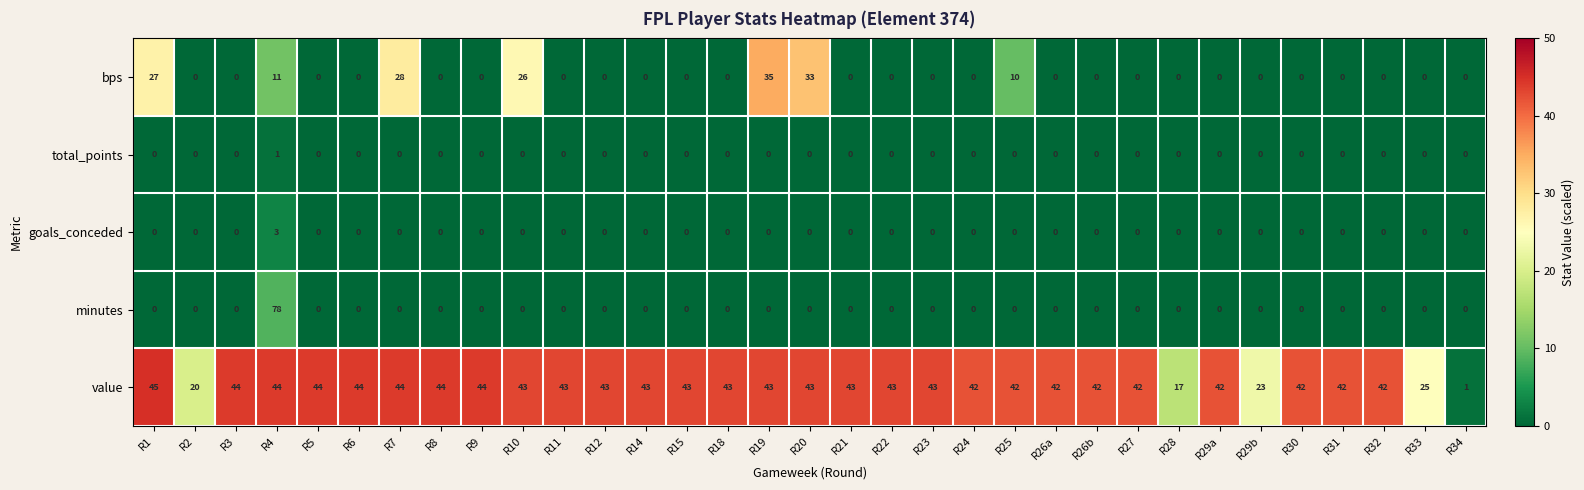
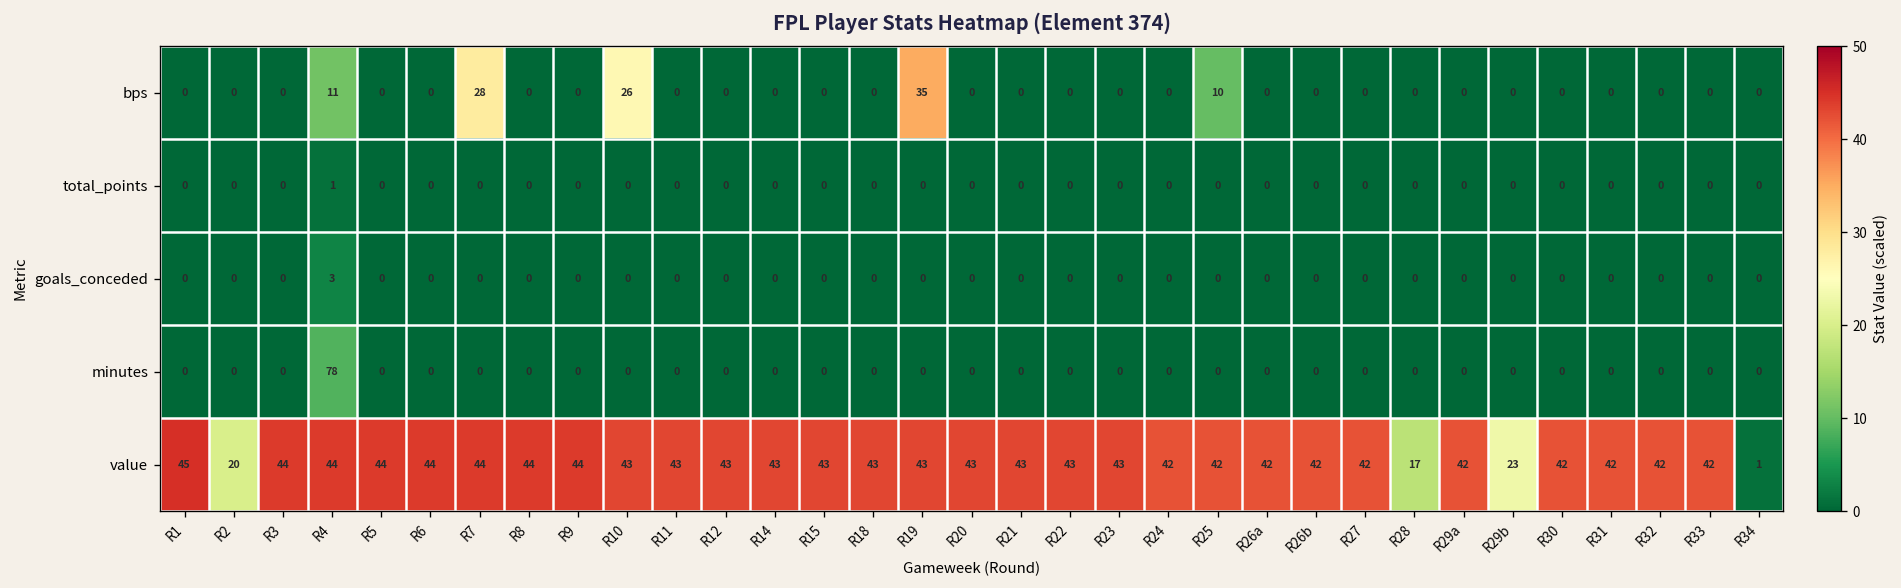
  {
    "bps": {
-     "R1": 27,
+     "R1": 0,
      "R2": 0,
      "R3": 0,
      "R4": 11,
      "R5": 0,
      "R6": 0,
      "R7": 28,
      "R8": 0,
      "R9": 0,
      "R10": 26,
      "R11": 0,
      "R12": 0,
      "R14": 0,
      "R15": 0,
      "R18": 0,
      "R19": 35,
-     "R20": 33,
+     "R20": 0,
      "R21": 0,
      "R22": 0,
      "R23": 0,
      "R24": 0,
      "R25": 10,
      "R26a": 0,
      "R26b": 0,
      "R27": 0,
      "R28": 0,
      "R29a": 0,
      "R29b": 0,
      "R30": 0,
      "R31": 0,
      "R32": 0,
      "R33": 0,
      "R34": 0
    },
    "total_points": {
      "R1": 0,
      "R2": 0,
      "R3": 0,
      "R4": 1,
      "R5": 0,
      "R6": 0,
      "R7": 0,
      "R8": 0,
      "R9": 0,
      "R10": 0,
      "R11": 0,
      "R12": 0,
      "R14": 0,
      "R15": 0,
      "R18": 0,
      "R19": 0,
      "R20": 0,
      "R21": 0,
      "R22": 0,
      "R23": 0,
      "R24": 0,
      "R25": 0,
      "R26a": 0,
      "R26b": 0,
      "R27": 0,
      "R28": 0,
      "R29a": 0,
      "R29b": 0,
      "R30": 0,
      "R31": 0,
      "R32": 0,
      "R33": 0,
      "R34": 0
    },
    "goals_conceded": {
      "R1": 0,
      "R2": 0,
      "R3": 0,
      "R4": 3,
      "R5": 0,
      "R6": 0,
      "R7": 0,
      "R8": 0,
      "R9": 0,
      "R10": 0,
      "R11": 0,
      "R12": 0,
      "R14": 0,
      "R15": 0,
      "R18": 0,
      "R19": 0,
      "R20": 0,
      "R21": 0,
      "R22": 0,
      "R23": 0,
      "R24": 0,
      "R25": 0,
      "R26a": 0,
      "R26b": 0,
      "R27": 0,
      "R28": 0,
      "R29a": 0,
      "R29b": 0,
      "R30": 0,
      "R31": 0,
      "R32": 0,
      "R33": 0,
      "R34": 0
    },
    "minutes": {
      "R1": 0,
      "R2": 0,
      "R3": 0,
      "R4": 78,
      "R5": 0,
      "R6": 0,
      "R7": 0,
      "R8": 0,
      "R9": 0,
      "R10": 0,
      "R11": 0,
      "R12": 0,
      "R14": 0,
      "R15": 0,
      "R18": 0,
      "R19": 0,
      "R20": 0,
      "R21": 0,
      "R22": 0,
      "R23": 0,
      "R24": 0,
      "R25": 0,
      "R26a": 0,
      "R26b": 0,
      "R27": 0,
      "R28": 0,
      "R29a": 0,
      "R29b": 0,
      "R30": 0,
      "R31": 0,
      "R32": 0,
      "R33": 0,
      "R34": 0
    },
    "value": {
      "R1": 45,
      "R2": 20,
      "R3": 44,
      "R4": 44,
      "R5": 44,
      "R6": 44,
      "R7": 44,
      "R8": 44,
      "R9": 44,
      "R10": 43,
      "R11": 43,
      "R12": 43,
      "R14": 43,
      "R15": 43,
      "R18": 43,
      "R19": 43,
      "R20": 43,
      "R21": 43,
      "R22": 43,
      "R23": 43,
      "R24": 42,
      "R25": 42,
      "R26a": 42,
      "R26b": 42,
      "R27": 42,
      "R28": 17,
      "R29a": 42,
      "R29b": 23,
      "R30": 42,
      "R31": 42,
      "R32": 42,
-     "R33": 25,
+     "R33": 42,
      "R34": 1
    }
  }
